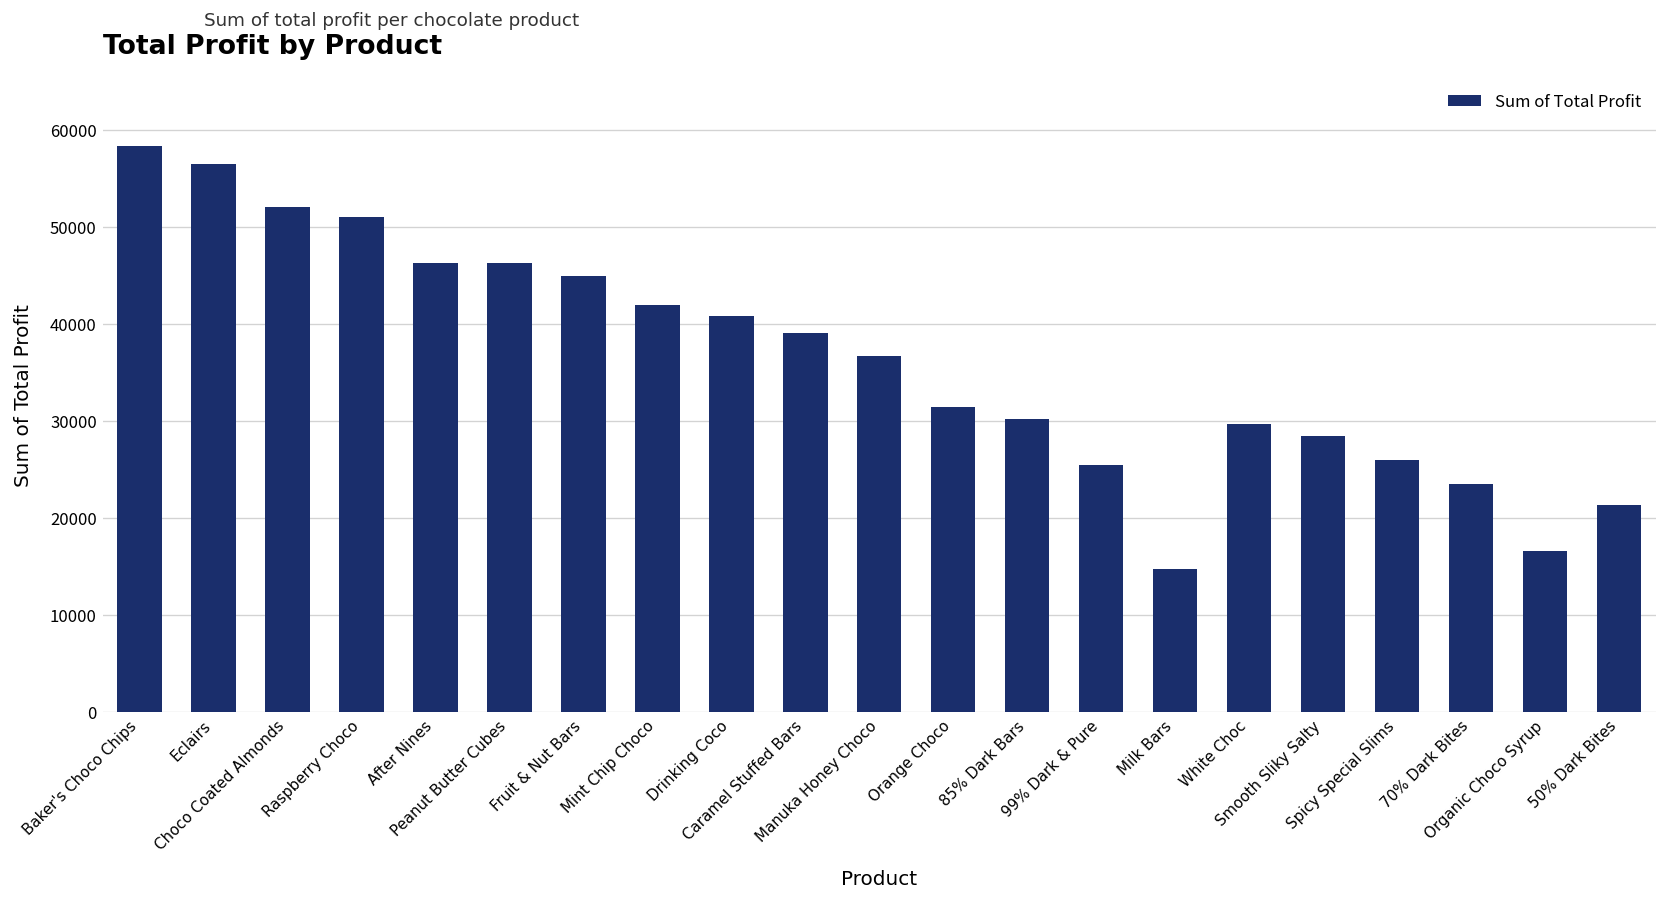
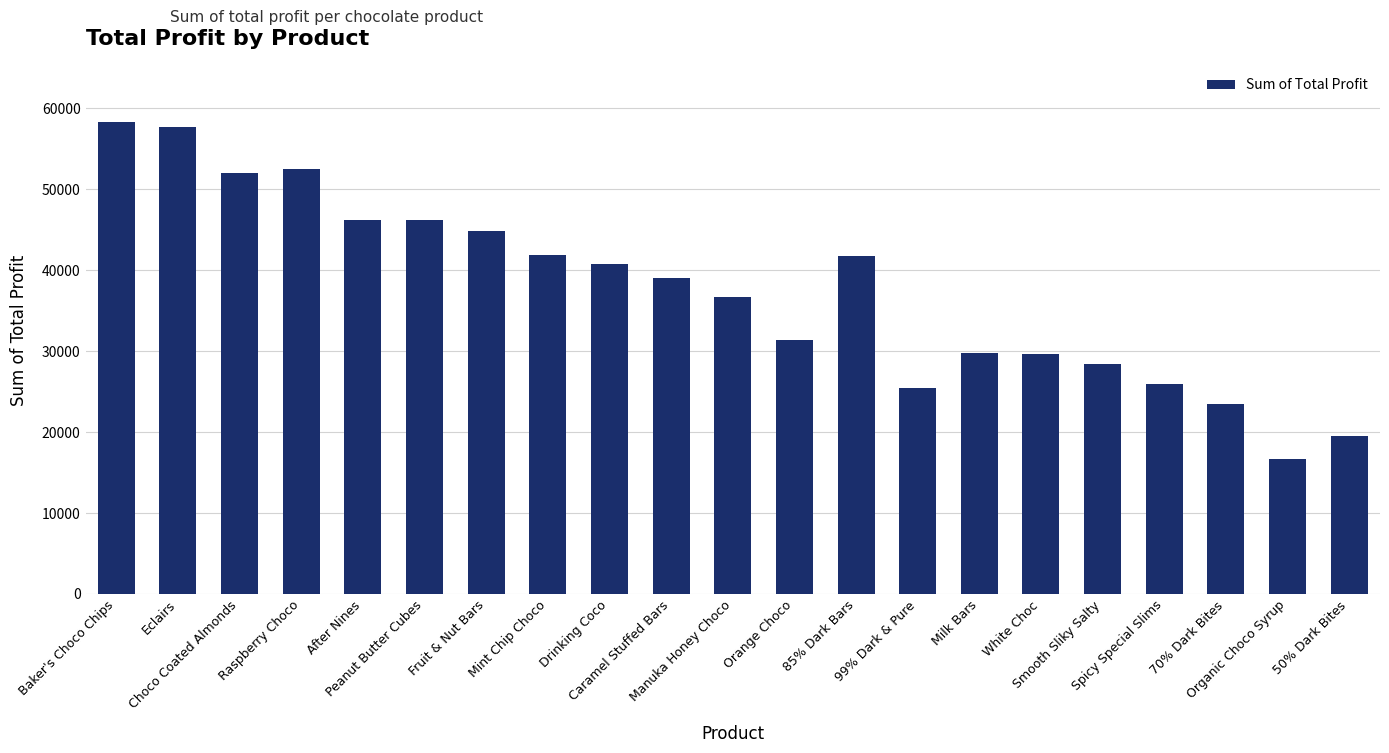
  {
    "Baker's Choco Chips": 58000,
-   "Eclairs": 56000,
+   "Eclairs": 58000,
    "Choco Coated Almonds": 52000,
-   "Raspberry Choco": 51000,
+   "Raspberry Choco": 53000,
    "After Nines": 46000,
    "Peanut Butter Cubes": 46000,
    "Fruit & Nut Bars": 45000,
    "Mint Chip Choco": 42000,
    "Drinking Coco": 41000,
    "Caramel Stuffed Bars": 39000,
    "Manuka Honey Choco": 37000,
    "Orange Choco": 31000,
-   "85% Dark Bars": 30000,
+   "85% Dark Bars": 42000,
    "99% Dark & Pure": 25000,
-   "Milk Bars": 15000,
+   "Milk Bars": 30000,
    "White Choc": 30000,
    "Smooth Sliky Salty": 28000,
    "Spicy Special Slims": 26000,
    "70% Dark Bites": 24000,
    "Organic Choco Syrup": 17000,
-   "50% Dark Bites": 21000
+   "50% Dark Bites": 20000
  }
